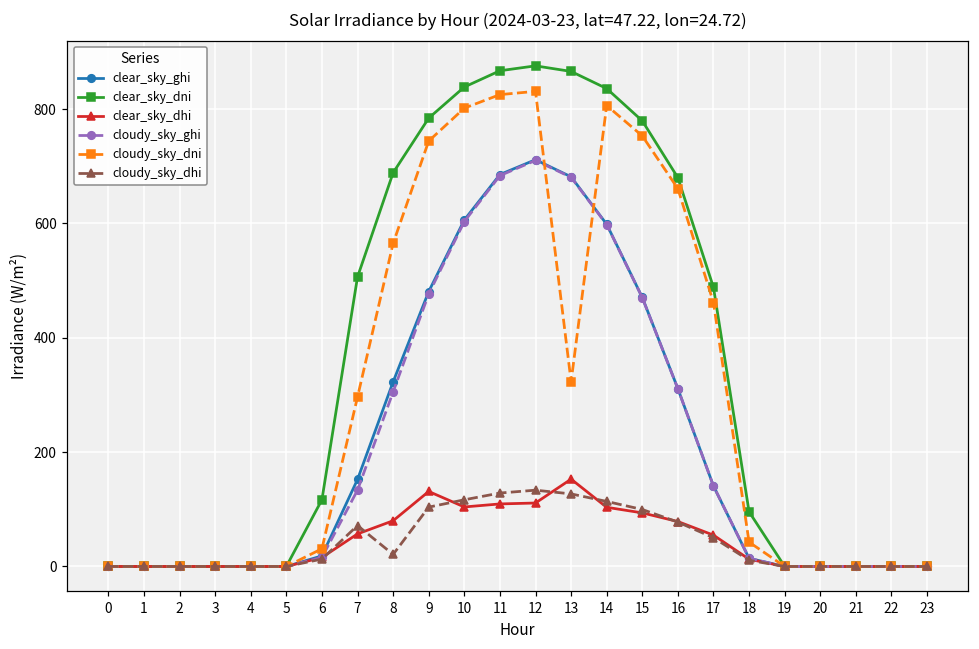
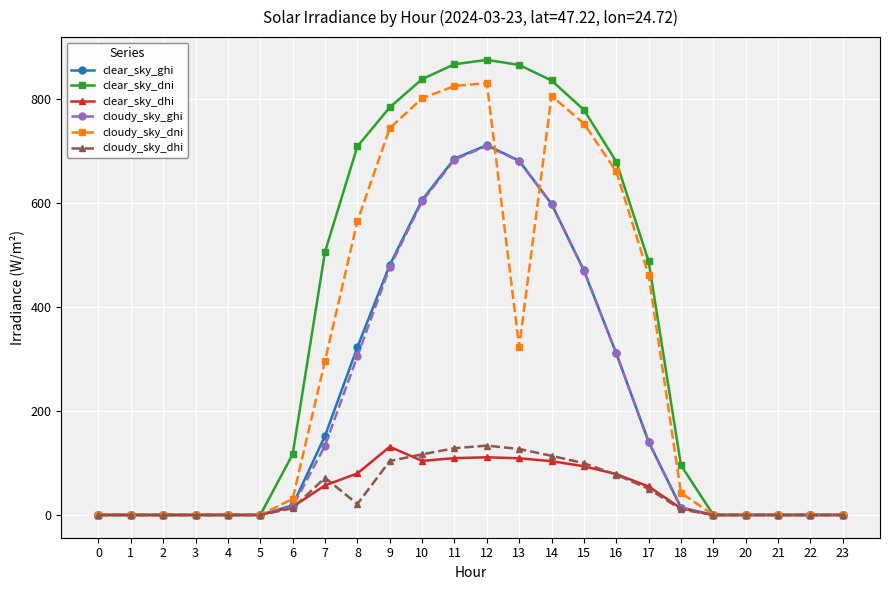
  {
    "clear_sky_ghi": {
      "7": 150,
      "8": 320
    },
    "clear_sky_dni": {
      "6": 120,
      "7": 510,
-     "8": 690,
+     "8": 710,
      "9": 780,
      "10": 840,
      "11": 870,
      "12": 880,
      "13": 870,
      "14": 840,
      "15": 780,
      "16": 680,
      "17": 490,
      "18": 100
    },
    "clear_sky_dhi": {
      "7": 60,
      "8": 80,
      "9": 130,
      "10": 100,
      "11": 110,
      "12": 110,
-     "13": 150,
+     "13": 110,
      "14": 100,
      "15": 90
    },
    "cloudy_sky_ghi": {
      "7": 130,
      "8": 310
    },
    "cloudy_sky_dni": {
      "6": 30,
      "7": 300,
      "8": 570,
      "9": 740,
      "10": 800,
      "11": 830,
      "12": 830,
      "13": 320,
      "14": 810,
      "15": 750,
      "16": 660,
      "17": 460,
      "18": 40
    },
    "cloudy_sky_dhi": {
      "7": 70,
      "8": 20,
      "9": 100,
      "10": 120,
      "11": 130,
      "12": 130,
      "13": 130,
      "14": 110,
      "15": 100
    }
  }
